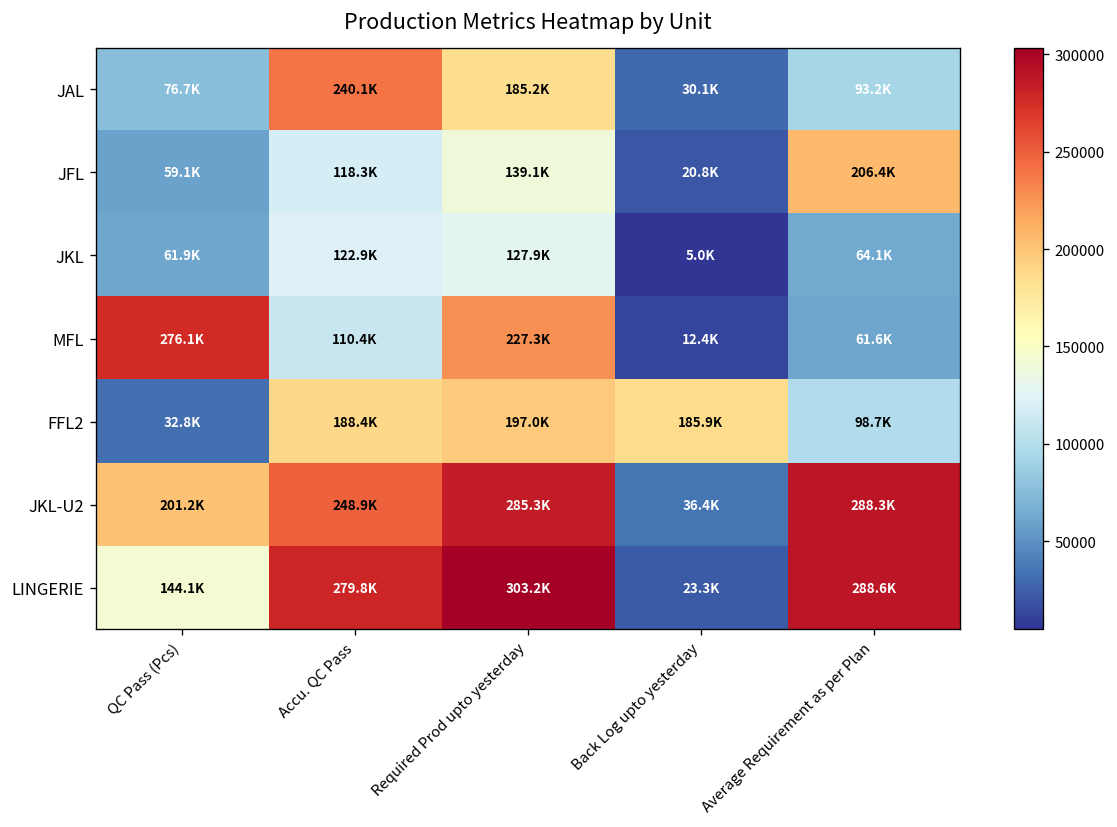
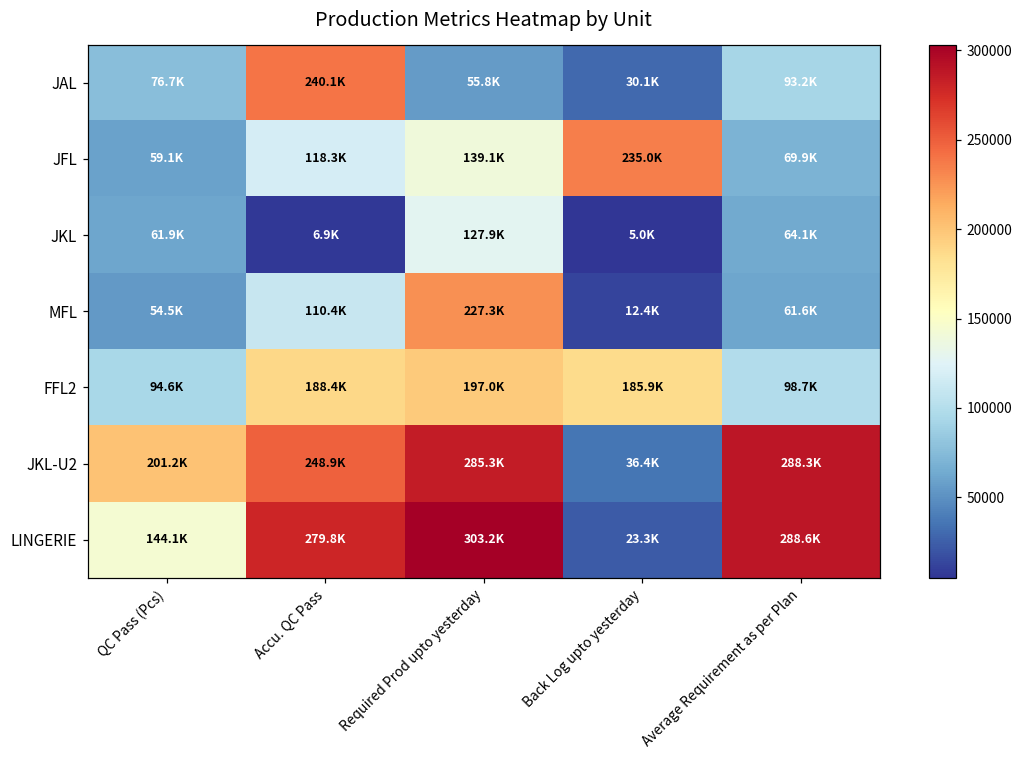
  {
    "JAL": {
      "QC Pass (Pcs)": "76.7K",
      "Accu. QC Pass": "240.1K",
-     "Required Prod upto yesterday": "185.2K",
+     "Required Prod upto yesterday": "55.8K",
      "Back Log upto yesterday": "30.1K",
      "Average Requirement as per Plan": "93.2K"
    },
    "JFL": {
      "QC Pass (Pcs)": "59.1K",
      "Accu. QC Pass": "118.3K",
      "Required Prod upto yesterday": "139.1K",
-     "Back Log upto yesterday": "20.8K",
-     "Average Requirement as per Plan": "206.4K"
+     "Back Log upto yesterday": "235.0K",
+     "Average Requirement as per Plan": "69.9K"
    },
    "JKL": {
      "QC Pass (Pcs)": "61.9K",
-     "Accu. QC Pass": "122.9K",
+     "Accu. QC Pass": "6.9K",
      "Required Prod upto yesterday": "127.9K",
      "Back Log upto yesterday": "5.0K",
      "Average Requirement as per Plan": "64.1K"
    },
    "MFL": {
-     "QC Pass (Pcs)": "276.1K",
+     "QC Pass (Pcs)": "54.5K",
      "Accu. QC Pass": "110.4K",
      "Required Prod upto yesterday": "227.3K",
      "Back Log upto yesterday": "12.4K",
      "Average Requirement as per Plan": "61.6K"
    },
    "FFL2": {
-     "QC Pass (Pcs)": "32.8K",
+     "QC Pass (Pcs)": "94.6K",
      "Accu. QC Pass": "188.4K",
      "Required Prod upto yesterday": "197.0K",
      "Back Log upto yesterday": "185.9K",
      "Average Requirement as per Plan": "98.7K"
    },
    "JKL-U2": {
      "QC Pass (Pcs)": "201.2K",
      "Accu. QC Pass": "248.9K",
      "Required Prod upto yesterday": "285.3K",
      "Back Log upto yesterday": "36.4K",
      "Average Requirement as per Plan": "288.3K"
    },
    "LINGERIE": {
      "QC Pass (Pcs)": "144.1K",
      "Accu. QC Pass": "279.8K",
      "Required Prod upto yesterday": "303.2K",
      "Back Log upto yesterday": "23.3K",
      "Average Requirement as per Plan": "288.6K"
    }
  }
